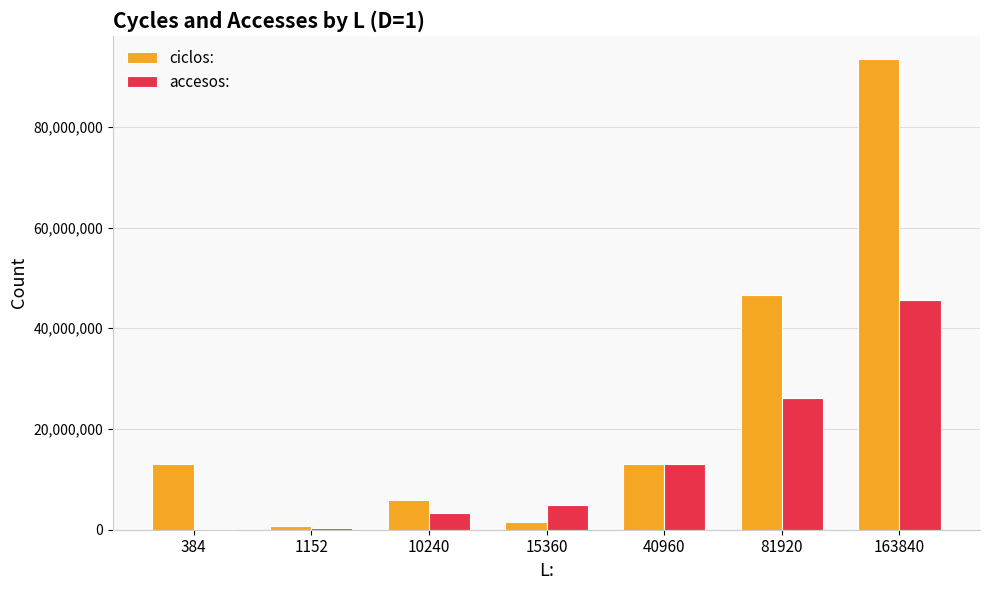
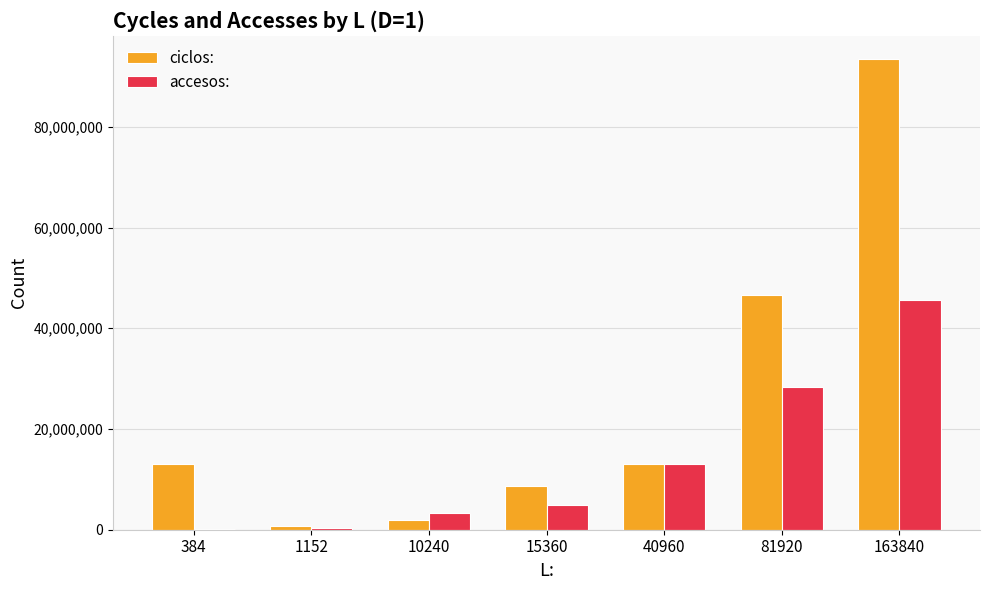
  {
    "ciclos:": {
      "384": "13,000,000",
      "1152": "1,000,000",
-     "10240": "6,000,000",
-     "15360": "2,000,000",
+     "10240": "2,000,000",
+     "15360": "9,000,000",
      "40960": "13,000,000",
      "81920": "47,000,000",
      "163840": "93,000,000"
    },
    "accesos:": {
      "10240": "3,000,000",
      "15360": "5,000,000",
      "40960": "13,000,000",
-     "81920": "26,000,000",
+     "81920": "28,000,000",
      "163840": "46,000,000"
    }
  }
